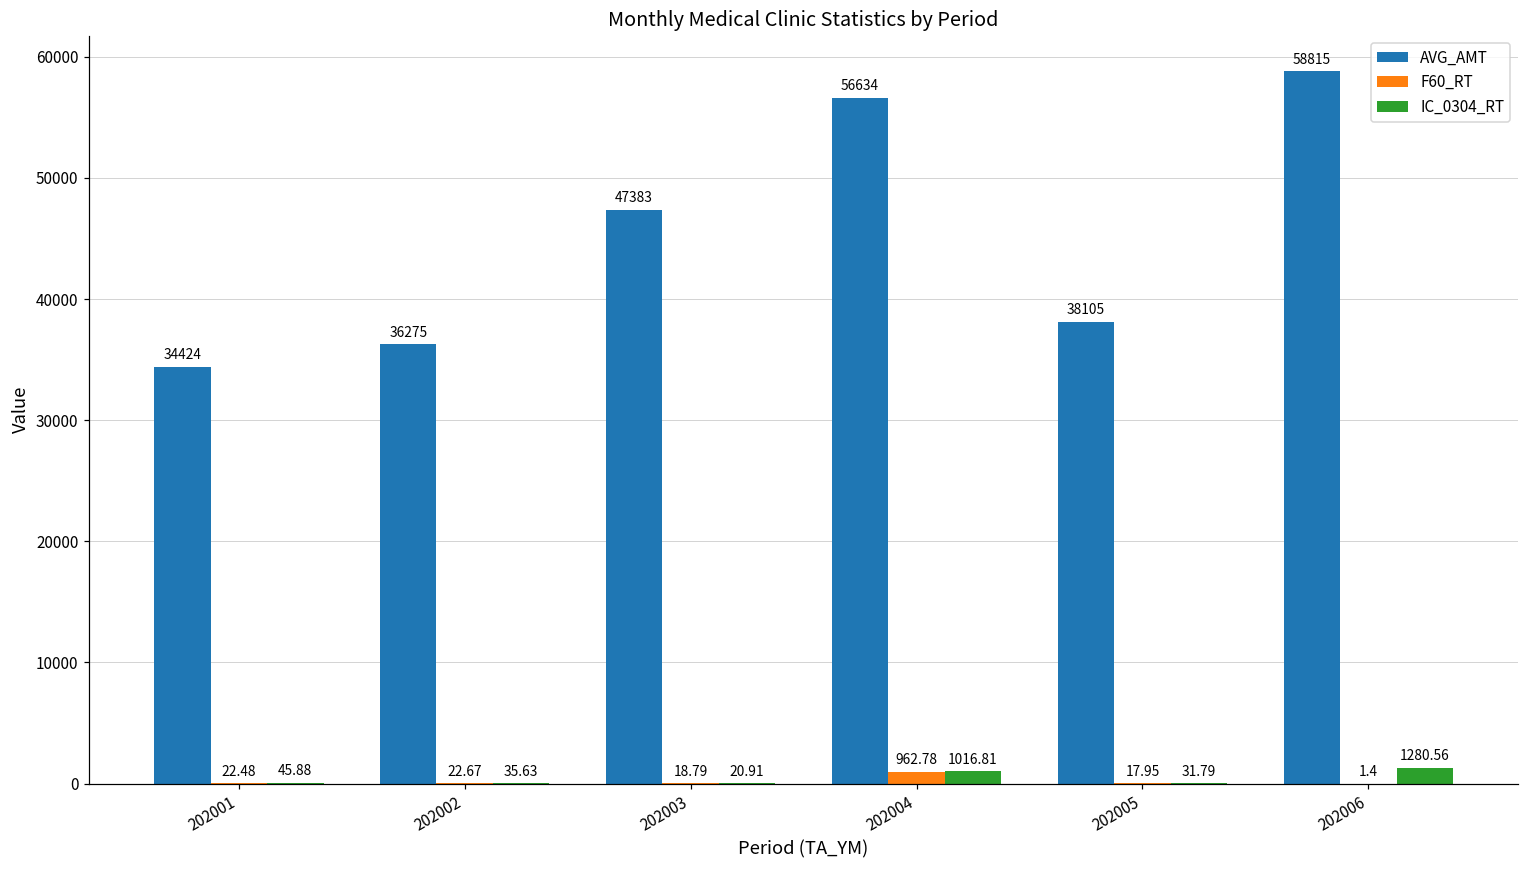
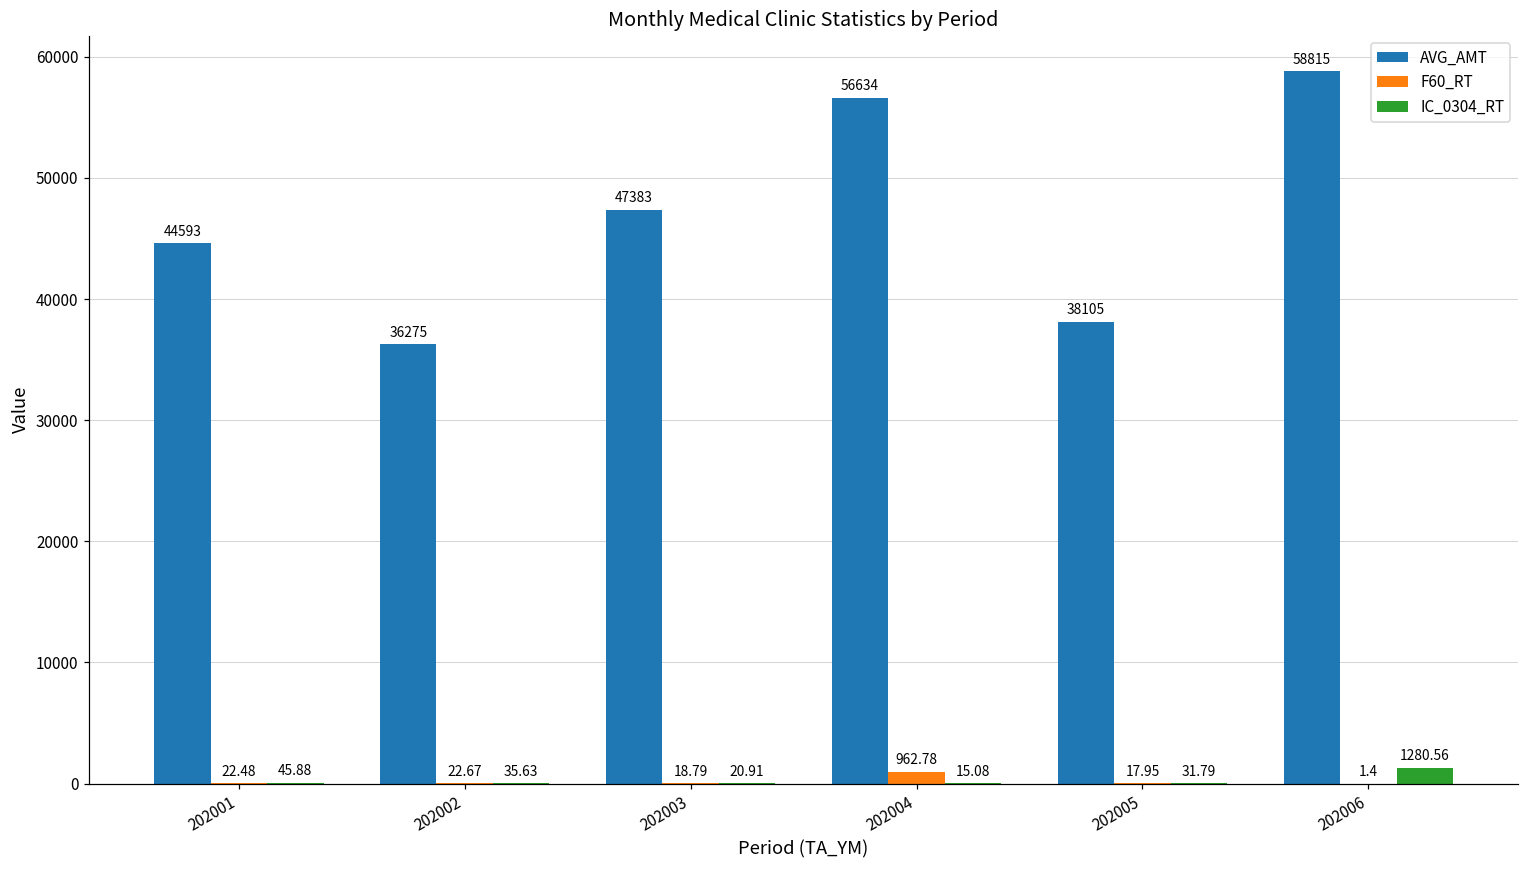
  {
    "AVG_AMT": {
-     "202001": 34424,
+     "202001": 44593,
      "202002": 36275,
      "202003": 47383,
      "202004": 56634,
      "202005": 38105,
      "202006": 58815
    },
    "F60_RT": {
      "202001": 22.48,
      "202002": 22.67,
      "202003": 18.79,
      "202004": 962.78,
      "202005": 17.95,
      "202006": 1.4
    },
    "IC_0304_RT": {
      "202001": 45.88,
      "202002": 35.63,
      "202003": 20.91,
-     "202004": 1016.81,
+     "202004": 15.08,
      "202005": 31.79,
      "202006": 1280.56
    }
  }
